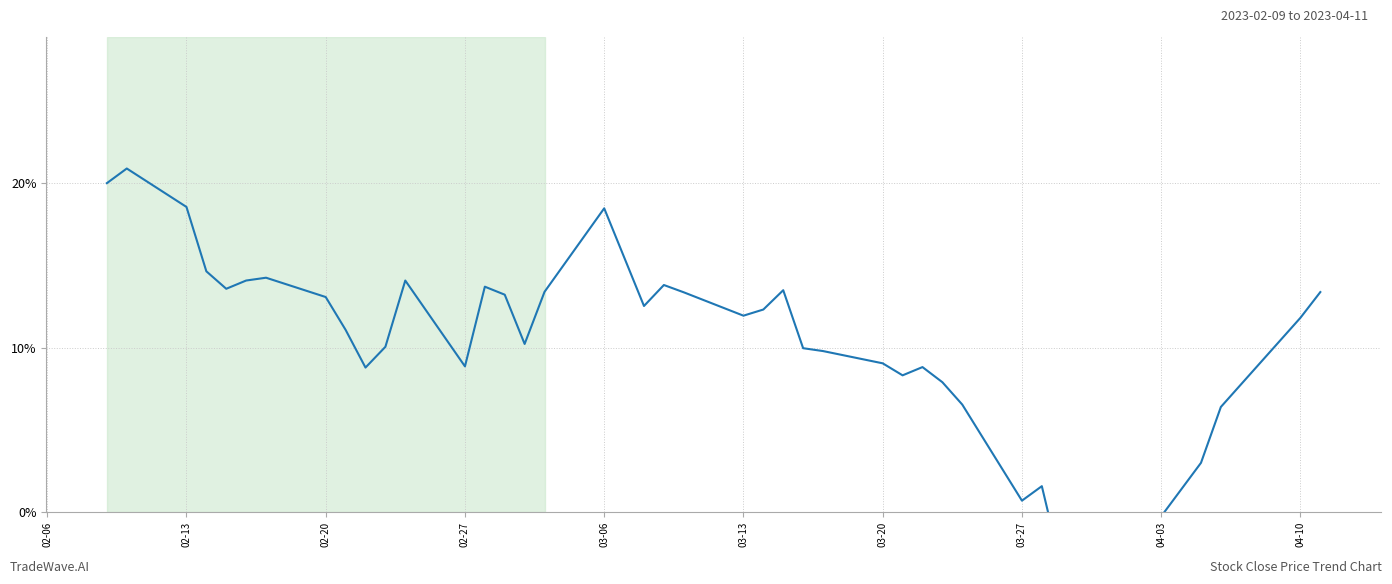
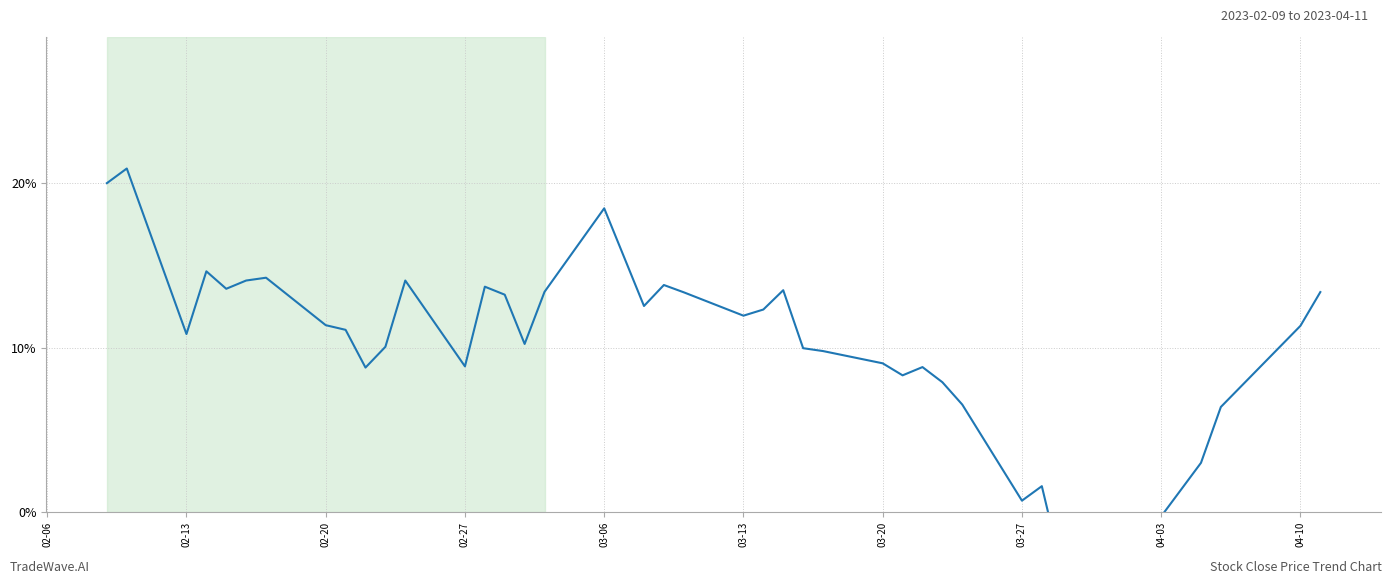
  {
-   "02-13": "18.6%",
-   "02-20": "13.1%",
+   "02-13": "10.8%",
+   "02-20": "11.4%",
    "02-27": "8.9%",
    "03-06": "18.5%",
    "03-13": "11.9%",
    "03-20": "9.0%",
    "03-27": "0.7%",
-   "04-10": "11.8%"
+   "04-10": "11.3%"
  }
